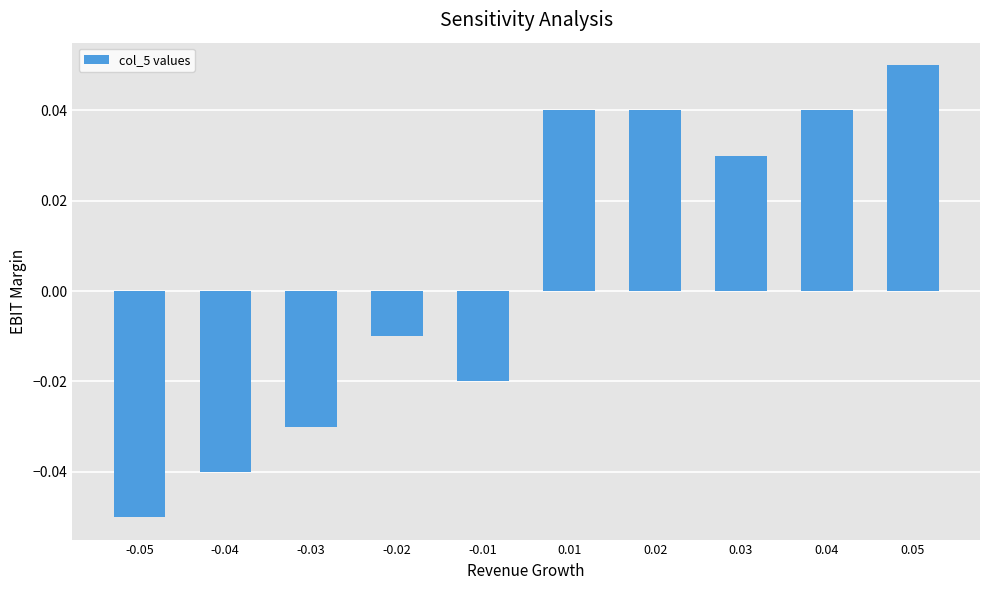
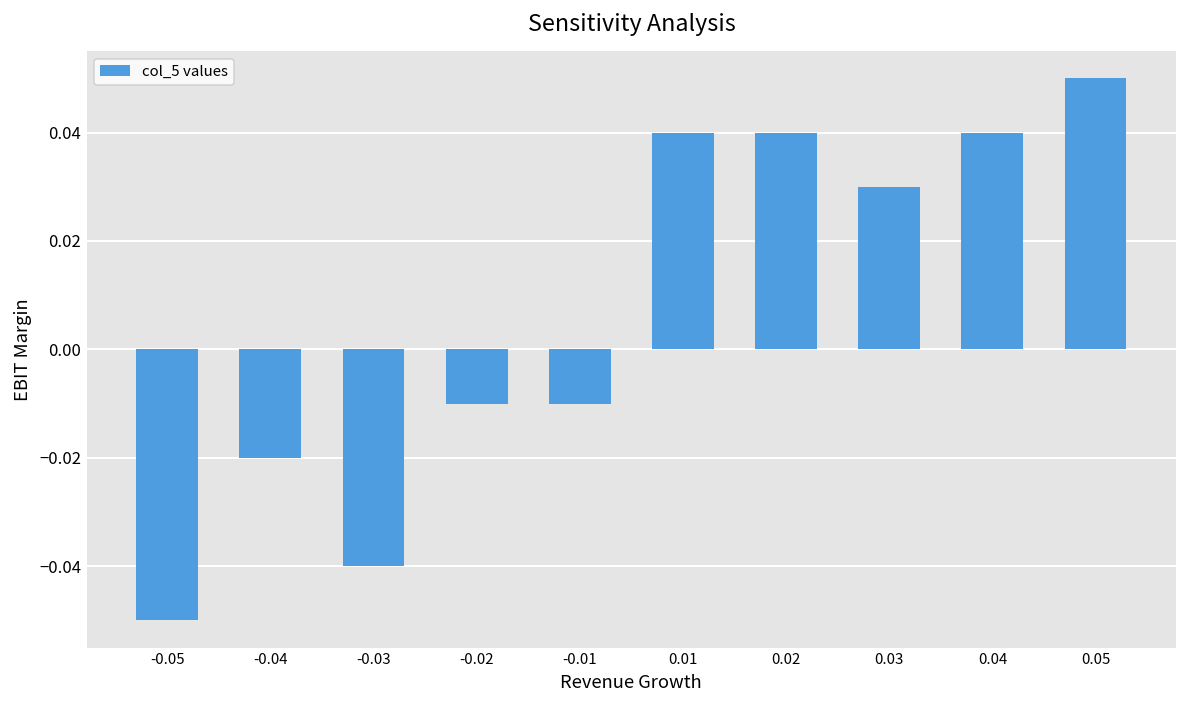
  {
    "-0.05": -0.05,
-   "-0.04": -0.04,
-   "-0.03": -0.03,
+   "-0.04": -0.02,
+   "-0.03": -0.04,
    "-0.02": -0.01,
-   "-0.01": -0.02,
+   "-0.01": -0.01,
    "0.01": 0.04,
    "0.02": 0.04,
    "0.03": 0.03,
    "0.04": 0.04,
    "0.05": 0.05
  }
